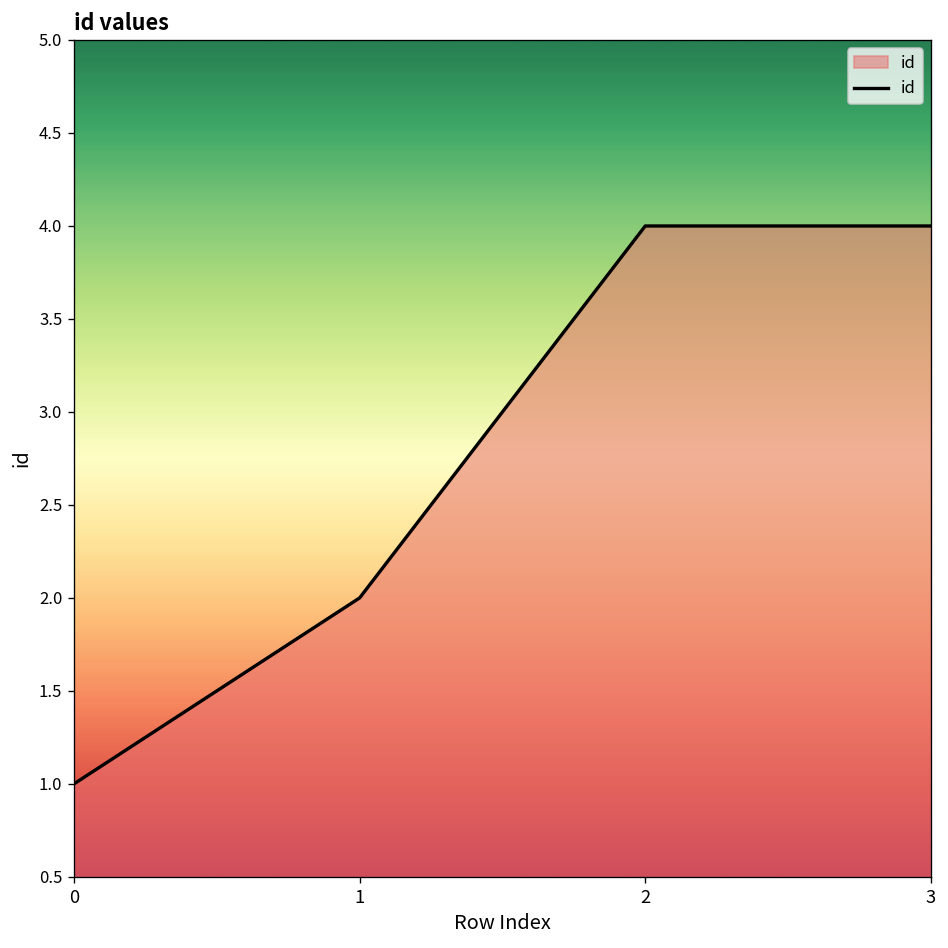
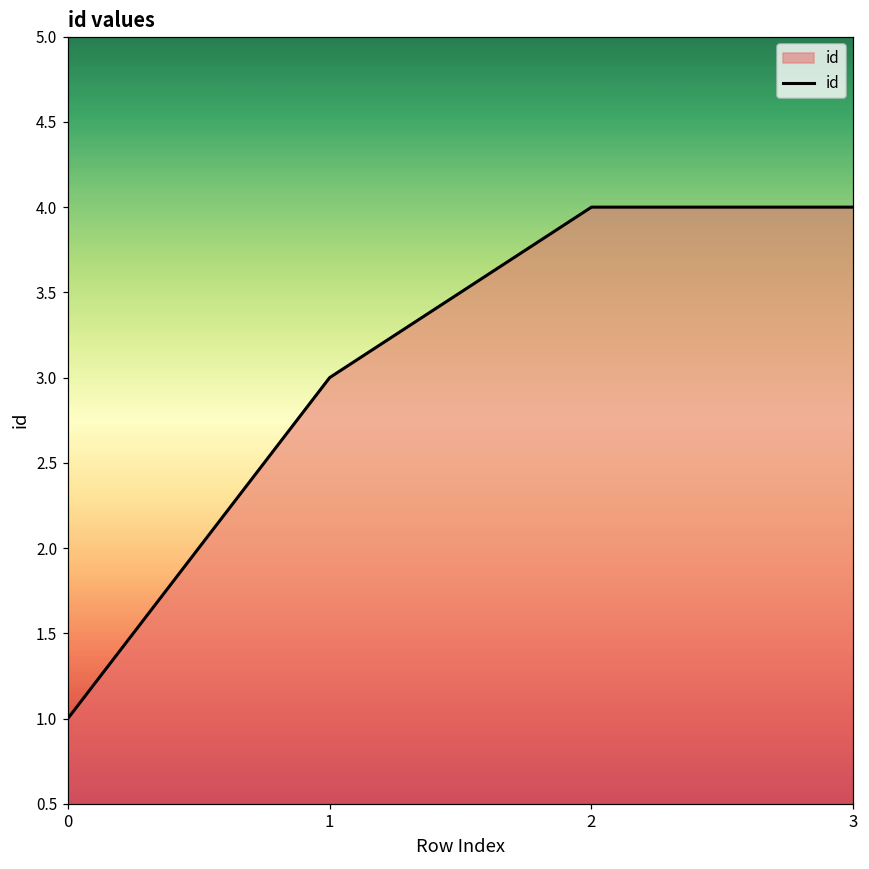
  {
    "0": 1,
-   "1": 2,
+   "1": 3,
    "2": 4,
    "3": 4
  }
